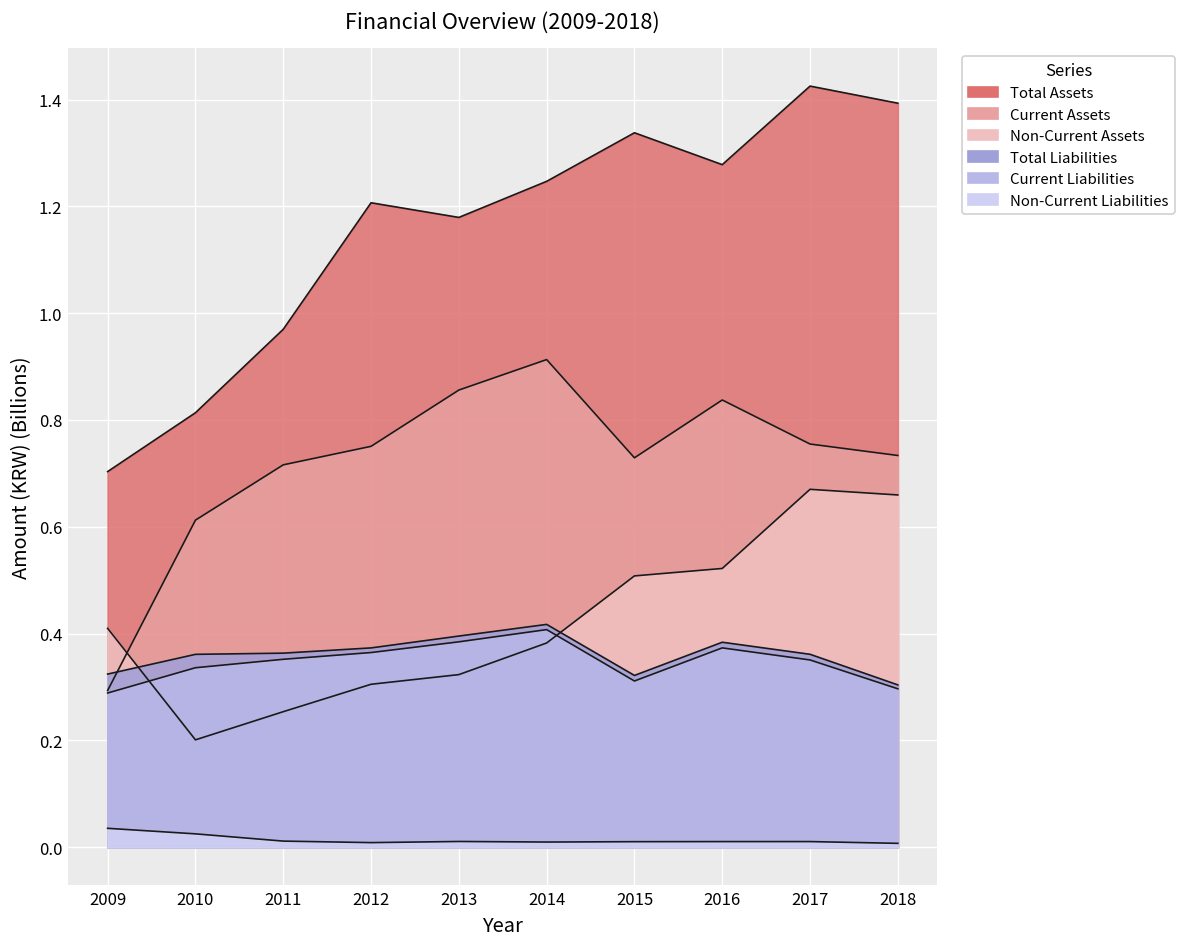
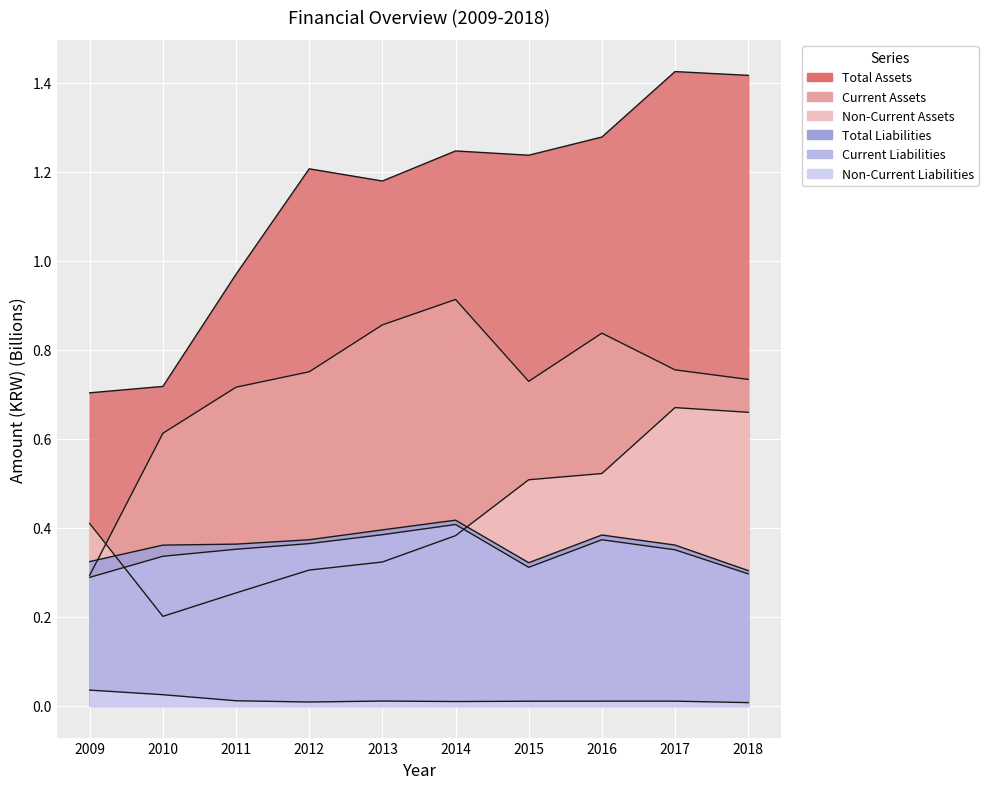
  {
    "Total Assets": {
      "2009": 0.70,
-     "2010": 0.81,
+     "2010": 0.72,
      "2011": 0.97,
      "2012": 1.21,
      "2013": 1.18,
      "2014": 1.25,
-     "2015": 1.34,
+     "2015": 1.24,
      "2016": 1.28,
      "2017": 1.43,
-     "2018": 1.39
+     "2018": 1.42
    }
  }
